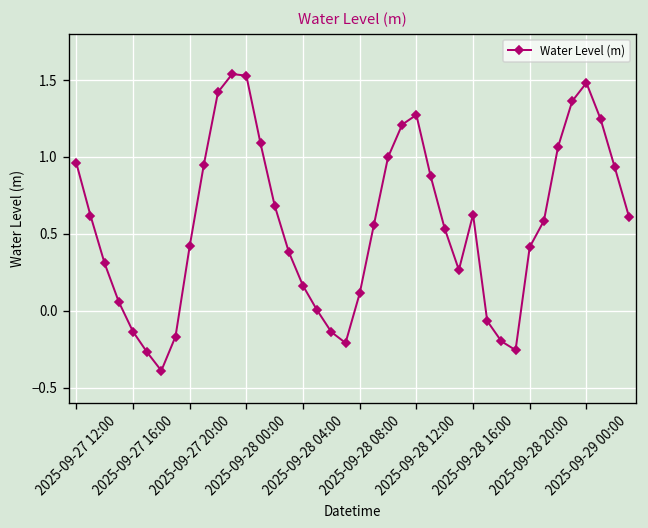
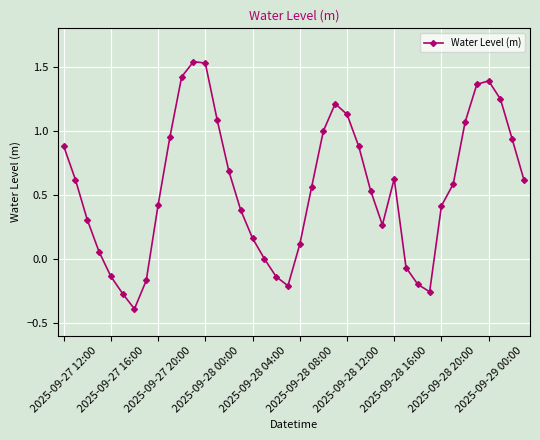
  {
-   "2025-09-27 12:00": 0.96,
+   "2025-09-27 12:00": 0.88,
    "2025-09-27 16:00": -0.14,
    "2025-09-27 20:00": 0.42,
    "2025-09-28 00:00": 1.53,
    "2025-09-28 04:00": 0.16,
    "2025-09-28 08:00": 0.11,
-   "2025-09-28 12:00": 1.27,
+   "2025-09-28 12:00": 1.13,
    "2025-09-28 16:00": 0.63,
    "2025-09-28 20:00": 0.41,
-   "2025-09-29 00:00": 1.48
+   "2025-09-29 00:00": 1.39
  }
